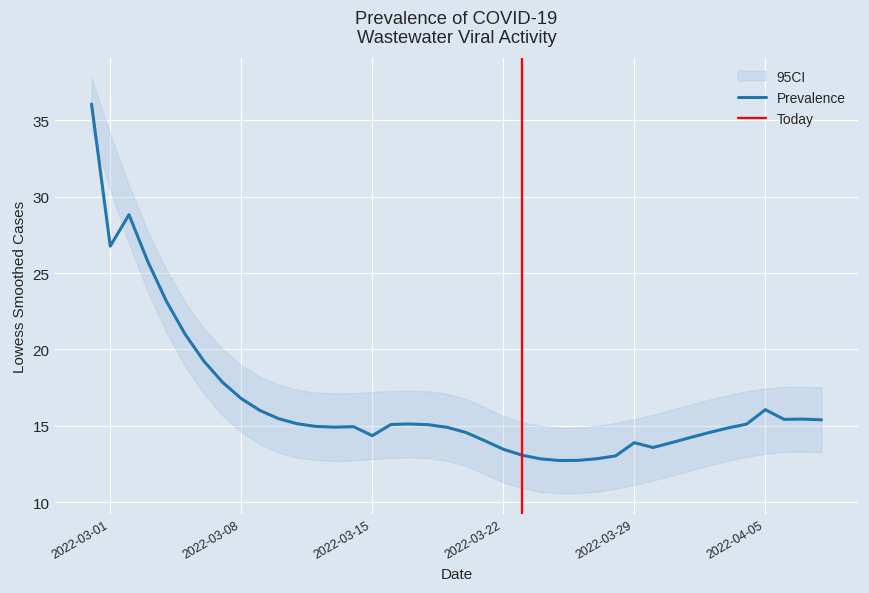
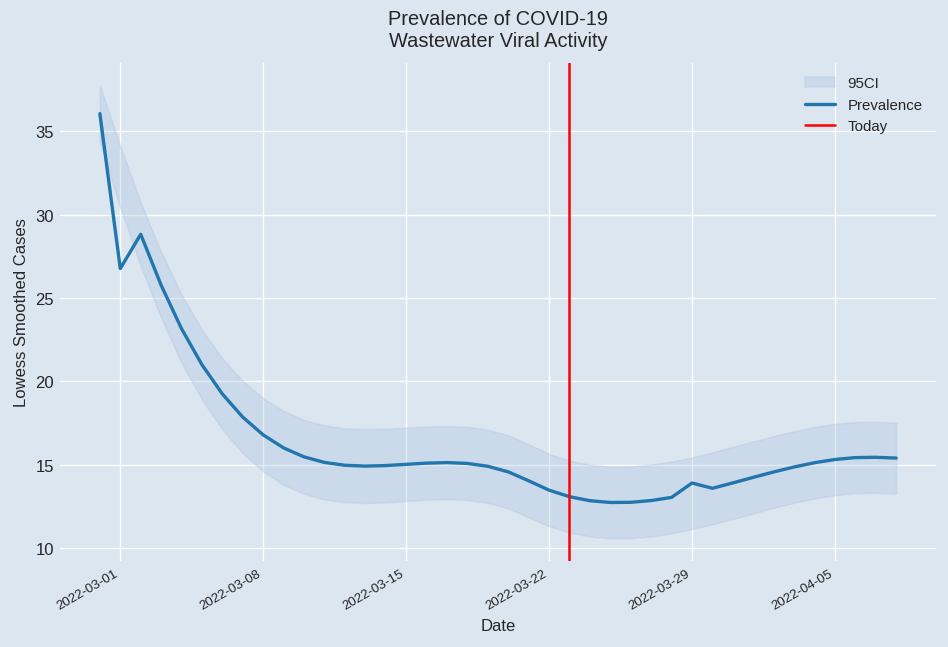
  {
    "Prevalence": {
      "2022-03-01": 26.8,
      "2022-03-08": 16.8,
-     "2022-03-15": 14.4,
+     "2022-03-15": 15.0,
      "2022-03-22": 13.5,
      "2022-03-29": 13.9,
-     "2022-04-05": 16.1
+     "2022-04-05": 15.3
    }
  }
